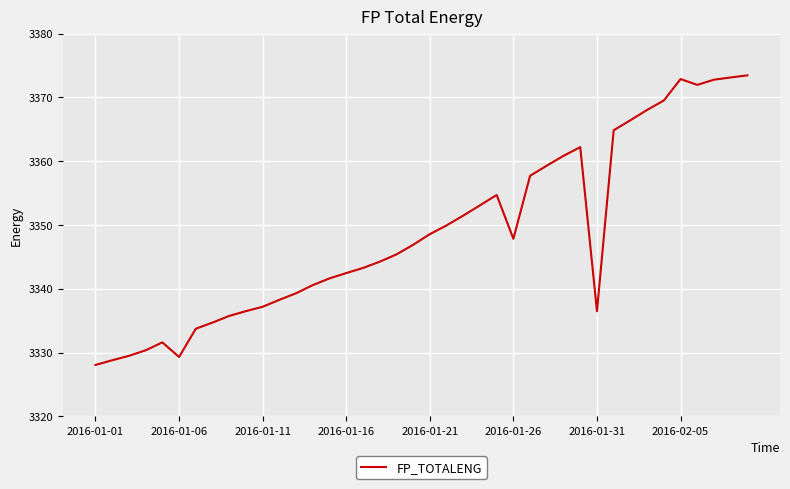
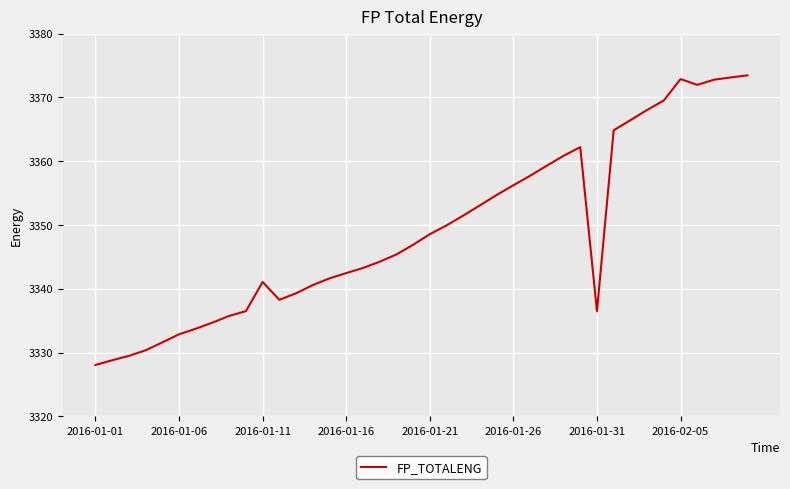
  {
    "2016-01-01": 3328,
-   "2016-01-06": 3329,
-   "2016-01-11": 3337,
+   "2016-01-06": 3333,
+   "2016-01-11": 3341,
    "2016-01-16": 3342,
    "2016-01-21": 3349,
-   "2016-01-26": 3348,
+   "2016-01-26": 3356,
    "2016-01-31": 3336,
    "2016-02-05": 3373
  }
